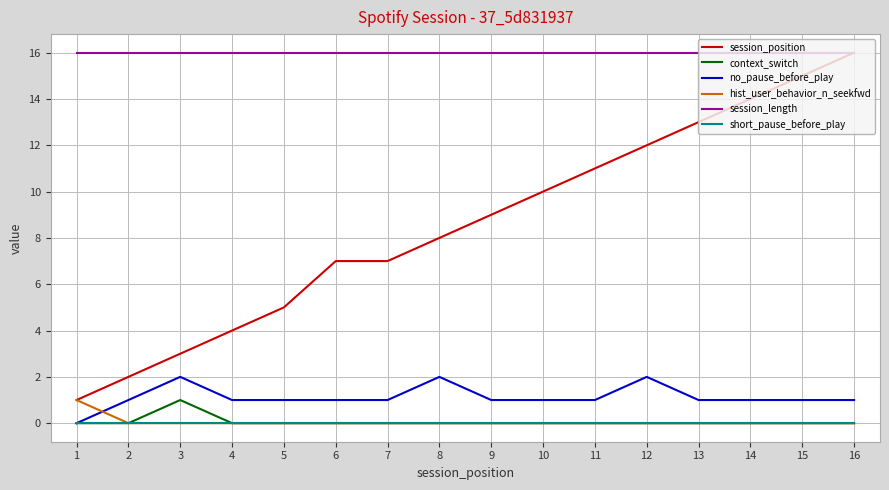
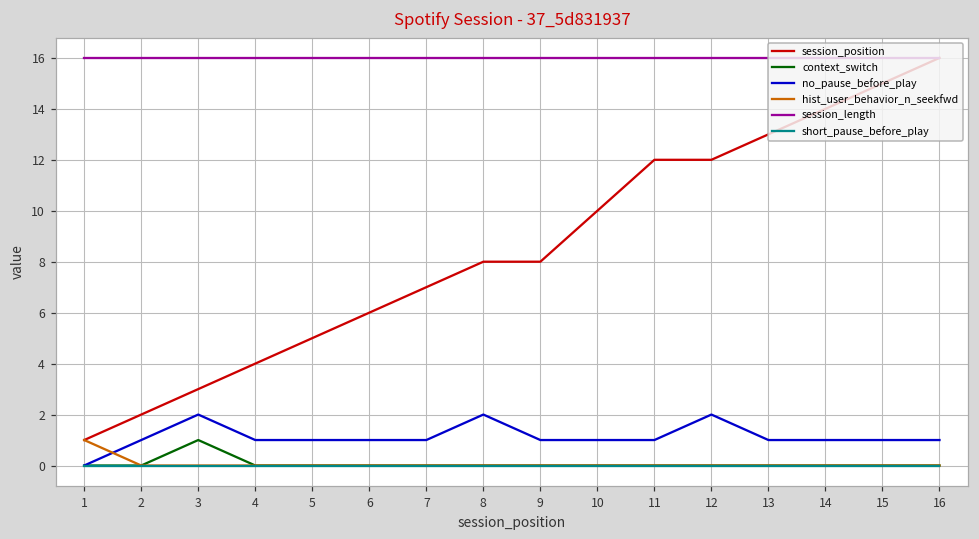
  {
    "session_position": {
      "2": 2,
      "3": 3,
      "4": 4,
      "5": 5,
-     "6": 7,
+     "6": 6,
      "7": 7,
      "8": 8,
-     "9": 9,
+     "9": 8,
      "10": 10,
-     "11": 11,
+     "11": 12,
      "12": 12
    },
    "context_switch": {
      "3": 1
    },
    "no_pause_before_play": {
      "2": 1,
      "3": 2,
      "4": 1,
      "5": 1,
      "6": 1,
      "7": 1,
      "8": 2,
      "9": 1,
      "10": 1,
      "11": 1,
      "12": 2,
      "13": 1,
      "14": 1,
      "15": 1,
      "16": 1
    },
    "session_length": {
      "1": 16,
      "2": 16,
      "3": 16,
      "4": 16,
      "5": 16,
      "6": 16,
      "7": 16,
      "8": 16,
      "9": 16,
      "10": 16,
      "11": 16,
      "12": 16
    }
  }
